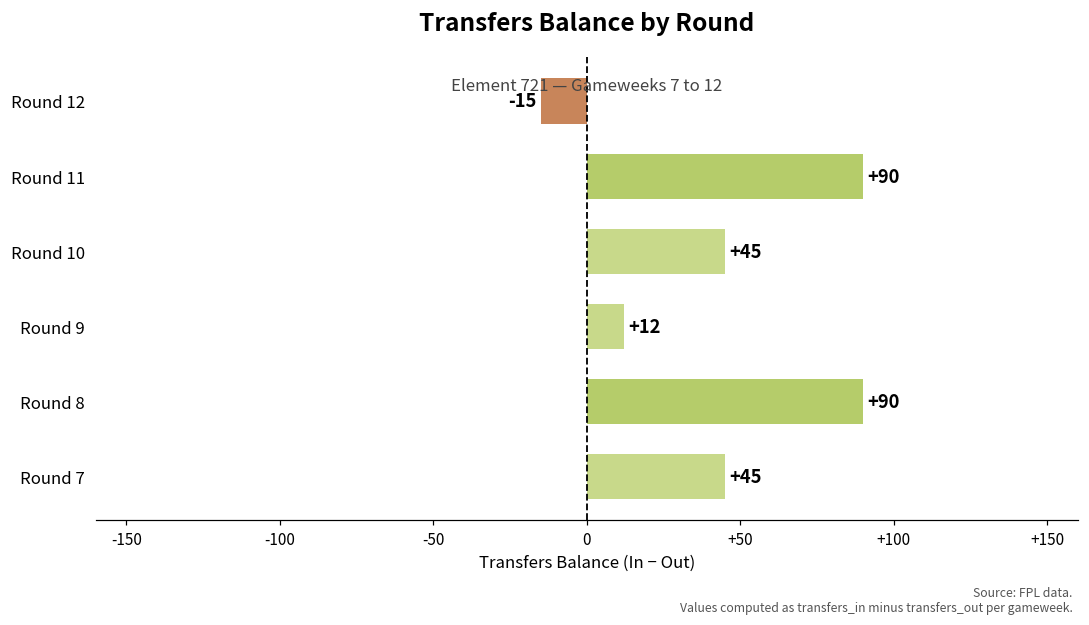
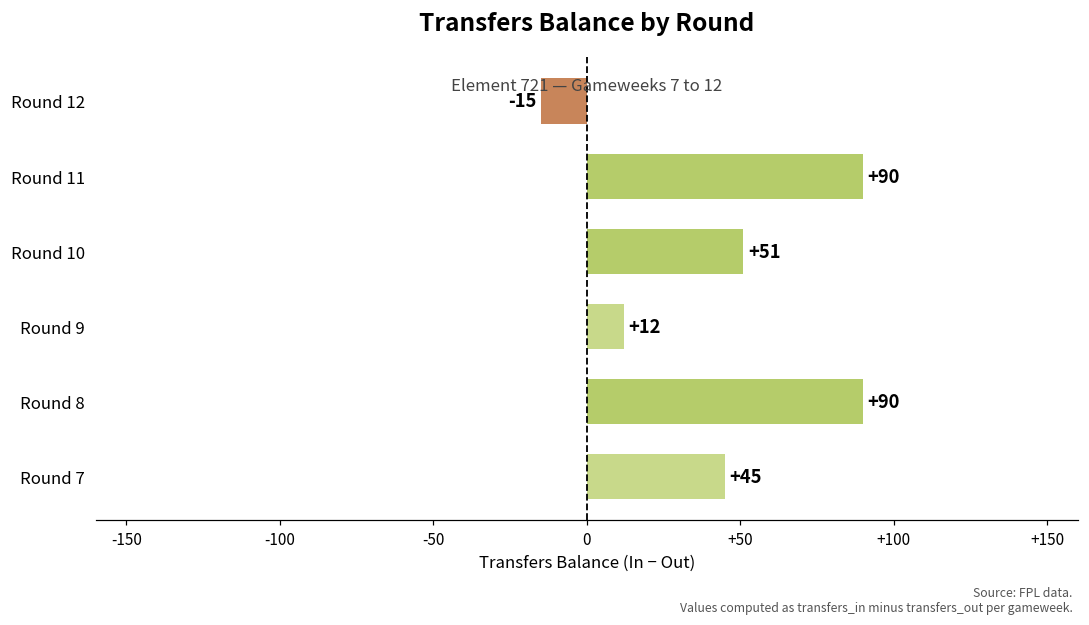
  {
    "Round 11": "+90",
-   "Round 10": "+45",
+   "Round 10": "+51",
    "Round 9": "+12",
    "Round 8": "+90",
    "Round 7": "+45"
  }
